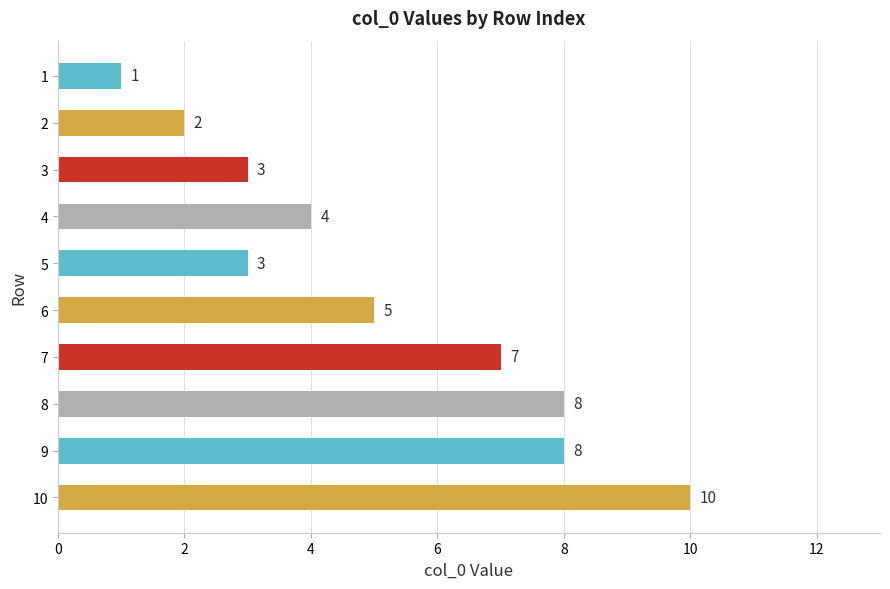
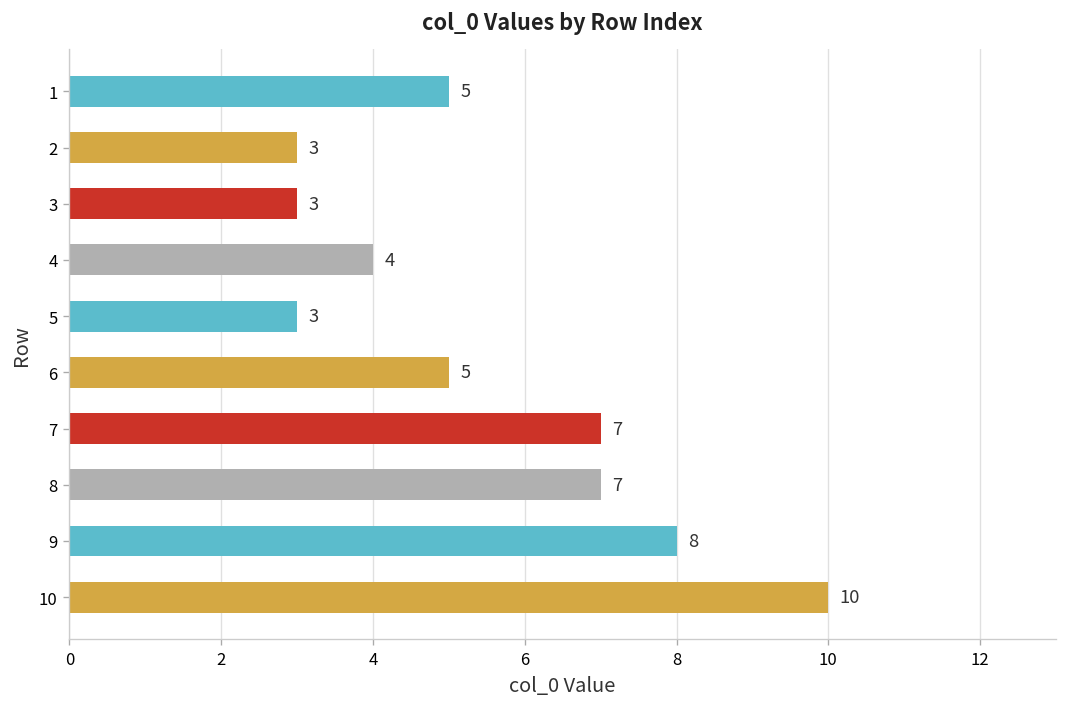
  {
-   "1": 1,
-   "2": 2,
+   "1": 5,
+   "2": 3,
    "3": 3,
    "4": 4,
    "5": 3,
    "6": 5,
    "7": 7,
-   "8": 8,
+   "8": 7,
    "9": 8,
    "10": 10
  }
